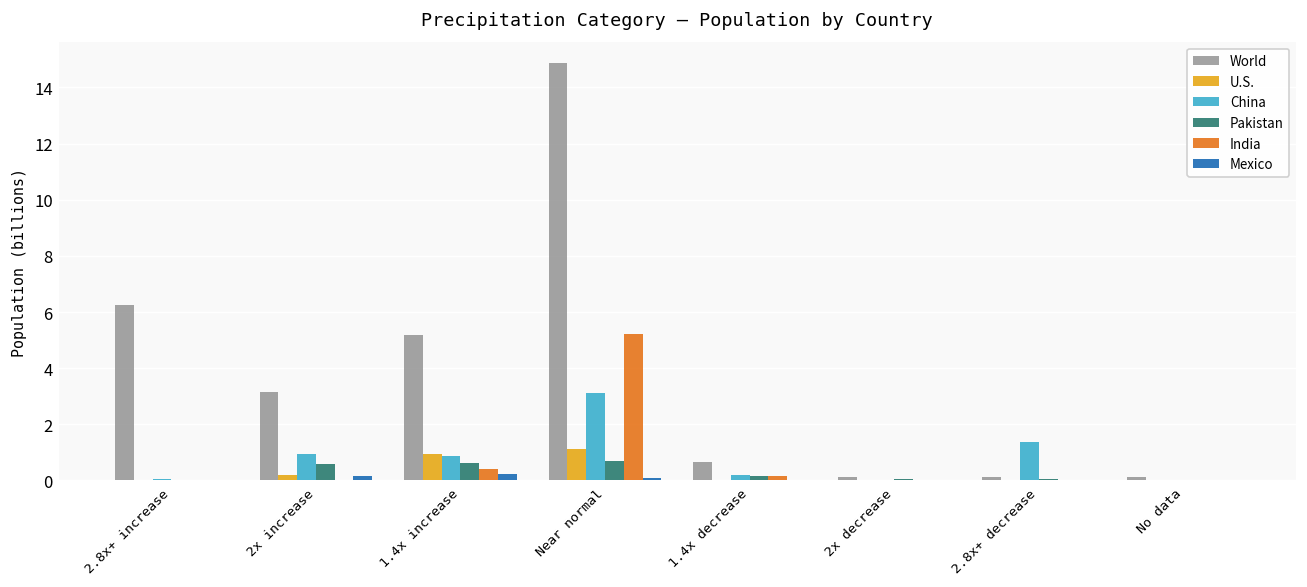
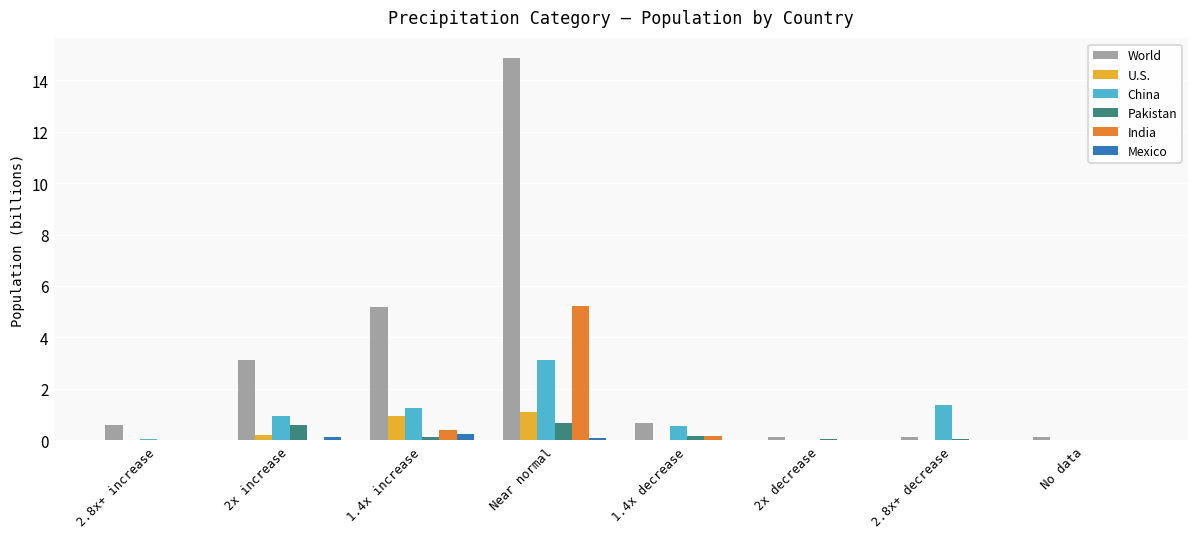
  {
    "World": {
-     "2.8x+ increase": 6.3,
+     "2.8x+ increase": 0.6,
      "2x increase": 3.1,
      "1.4x increase": 5.2,
      "Near normal": 14.9,
      "1.4x decrease": 0.7,
      "2x decrease": 0.1,
      "2.8x+ decrease": 0.1,
      "No data": 0.1
    },
    "China": {
      "2x increase": 0.9,
-     "1.4x increase": 0.9,
+     "1.4x increase": 1.3,
      "Near normal": 3.1,
-     "1.4x decrease": 0.2,
+     "1.4x decrease": 0.6,
      "2x decrease": 0.0,
      "2.8x+ decrease": 1.4
    },
    "Pakistan": {
      "2x increase": 0.6,
-     "1.4x increase": 0.6,
+     "1.4x increase": 0.1,
      "Near normal": 0.7,
      "1.4x decrease": 0.2,
      "No data": 0.0
    },
    "Mexico": {
      "2x increase": 0.1,
      "1.4x increase": 0.2,
      "1.4x decrease": 0.0,
      "2x decrease": 0.0,
      "2.8x+ decrease": 0.0
    }
  }
